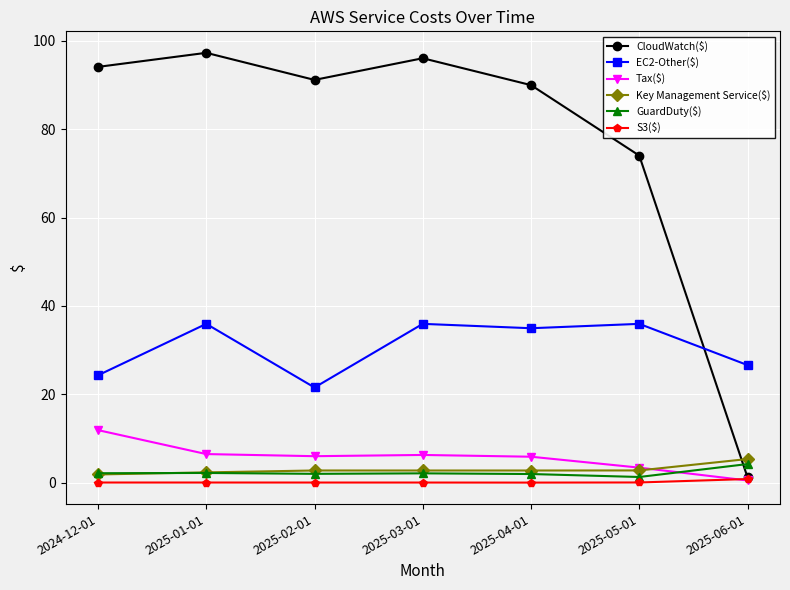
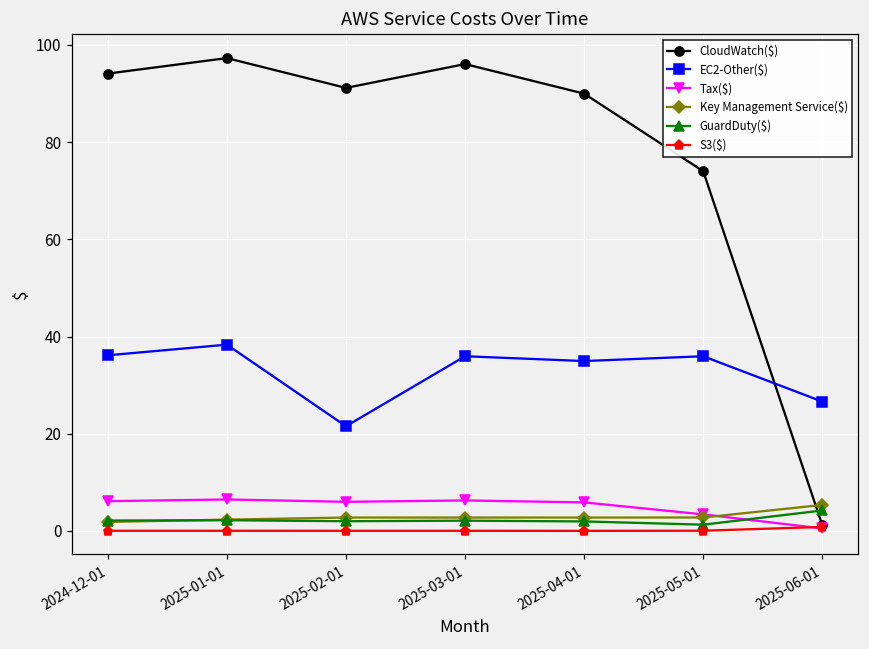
  {
    "CloudWatch($)": {
      "2024-12-01": 94,
      "2025-01-01": 97,
      "2025-02-01": 91,
      "2025-03-01": 96,
      "2025-04-01": 90,
      "2025-05-01": 74
    },
    "EC2-Other($)": {
-     "2024-12-01": 24,
-     "2025-01-01": 36,
+     "2024-12-01": 36,
+     "2025-01-01": 38,
      "2025-02-01": 22,
      "2025-03-01": 36,
      "2025-04-01": 35,
      "2025-05-01": 36,
      "2025-06-01": 27
    },
    "Tax($)": {
-     "2024-12-01": 12,
+     "2024-12-01": 6,
      "2025-01-01": 6,
      "2025-02-01": 6,
      "2025-03-01": 6,
      "2025-04-01": 6,
      "2025-05-01": 3
    },
    "Key Management Service($)": {
      "2025-02-01": 3,
      "2025-03-01": 3,
      "2025-04-01": 3,
      "2025-05-01": 3,
      "2025-06-01": 5
    },
    "GuardDuty($)": {
      "2025-02-01": 2,
      "2025-03-01": 2,
      "2025-04-01": 2,
      "2025-05-01": 1,
      "2025-06-01": 4
    },
    "S3($)": {
      "2024-12-01": 0,
      "2025-01-01": 0,
      "2025-02-01": 0,
      "2025-03-01": 0,
      "2025-04-01": 0,
      "2025-05-01": 0
    }
  }
